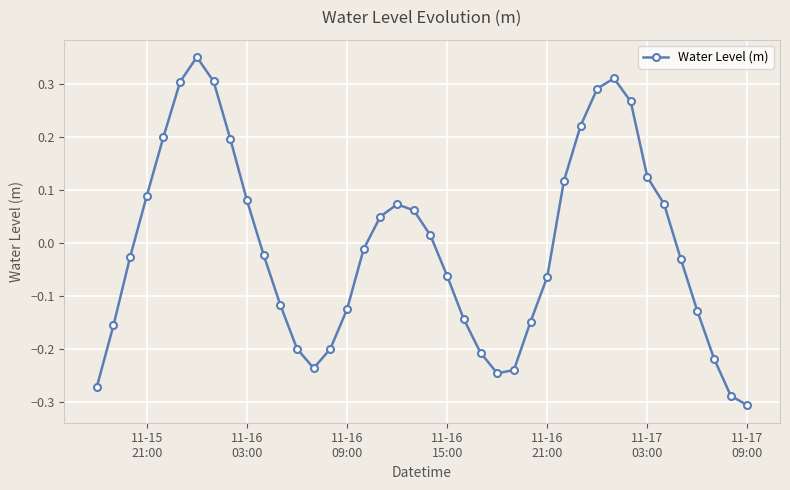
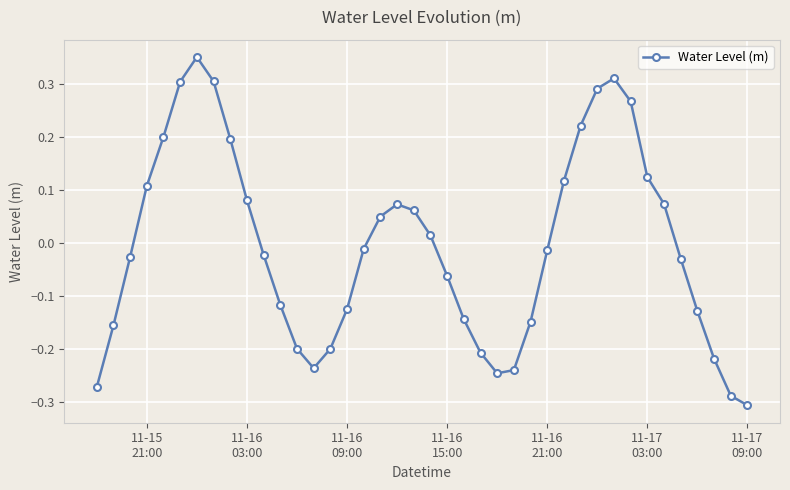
  {
-   "11-15 21:00": 0.09,
+   "11-15 21:00": 0.11,
    "11-16 03:00": 0.08,
    "11-16 09:00": -0.13,
    "11-16 15:00": -0.06,
-   "11-16 21:00": -0.06,
+   "11-16 21:00": -0.01,
    "11-17 03:00": 0.12,
    "11-17 09:00": -0.31
  }
